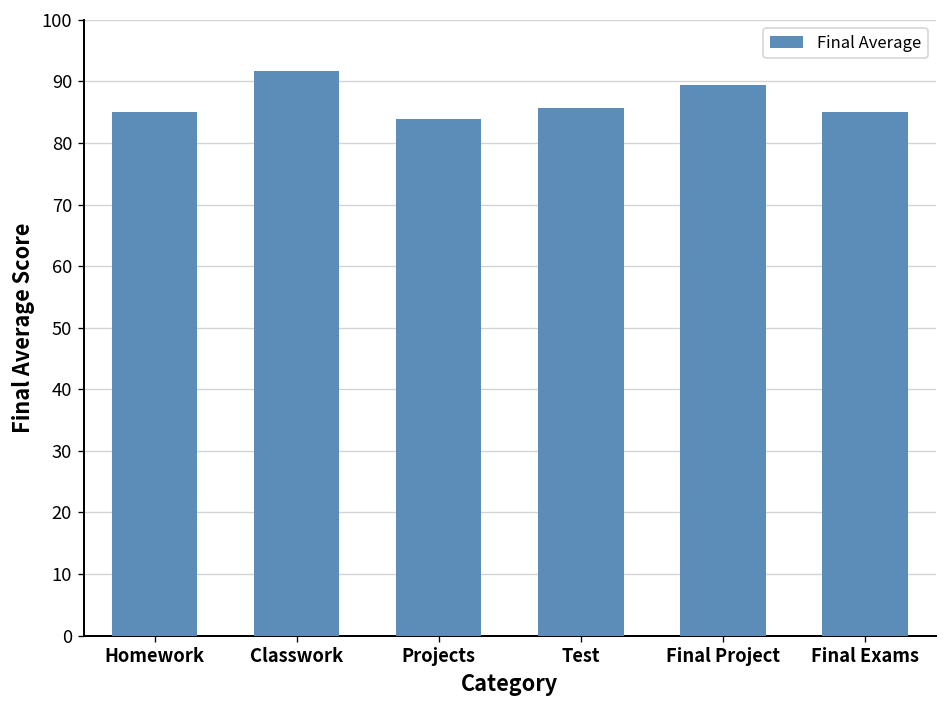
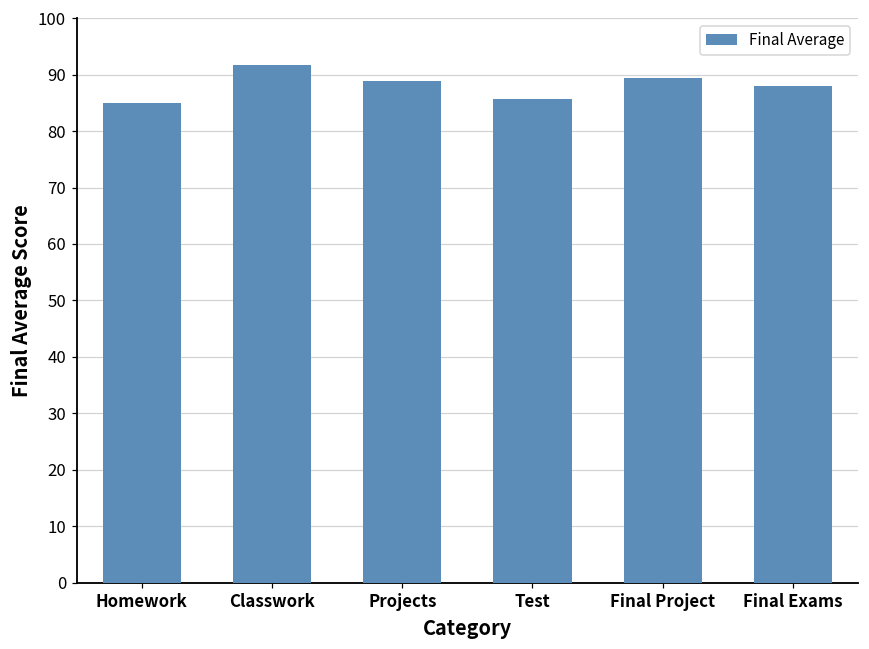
  {
    "Homework": 85,
    "Classwork": 92,
-   "Projects": 84,
+   "Projects": 89,
    "Test": 86,
    "Final Project": 89,
-   "Final Exams": 85
+   "Final Exams": 88
  }
